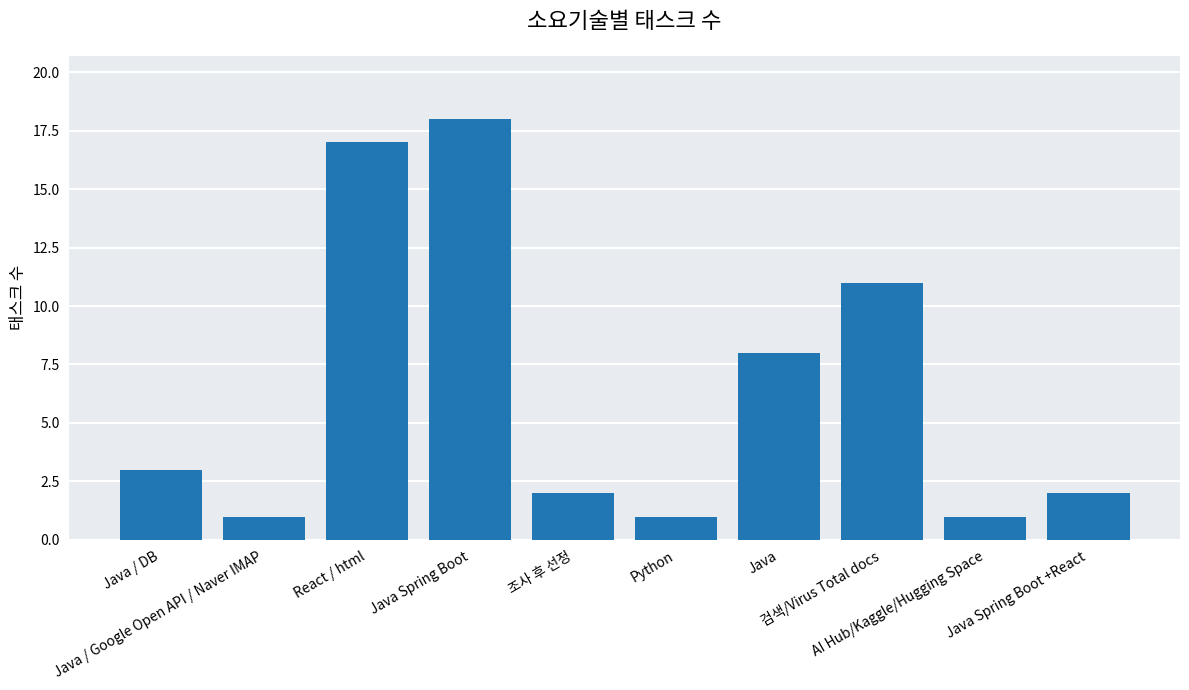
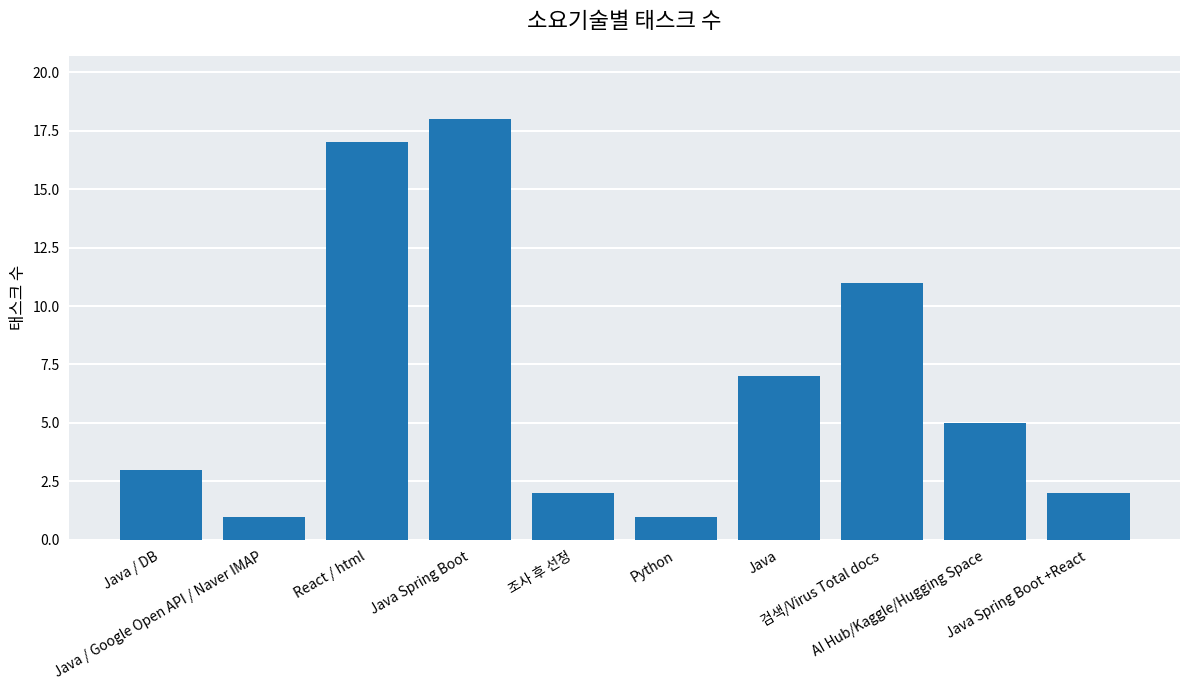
  {
    "Java / DB": 3,
    "Java / Google Open API / Naver IMAP": 1,
    "React / html": 17,
    "Java Spring Boot": 18,
    "조사 후 선정": 2,
    "Python": 1,
-   "Java": 8,
+   "Java": 7,
    "검색/Virus Total docs": 11,
-   "AI Hub/Kaggle/Hugging Space": 1,
+   "AI Hub/Kaggle/Hugging Space": 5,
    "Java Spring Boot +React": 2
  }
